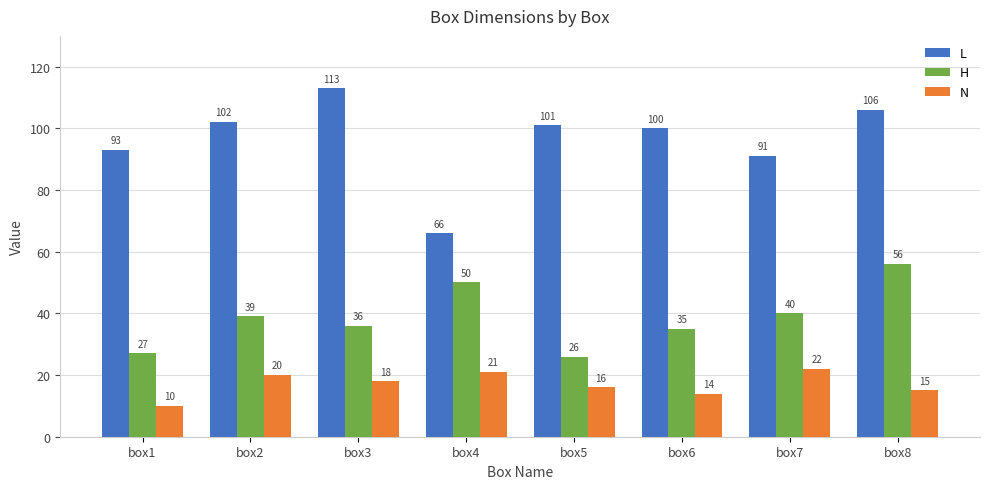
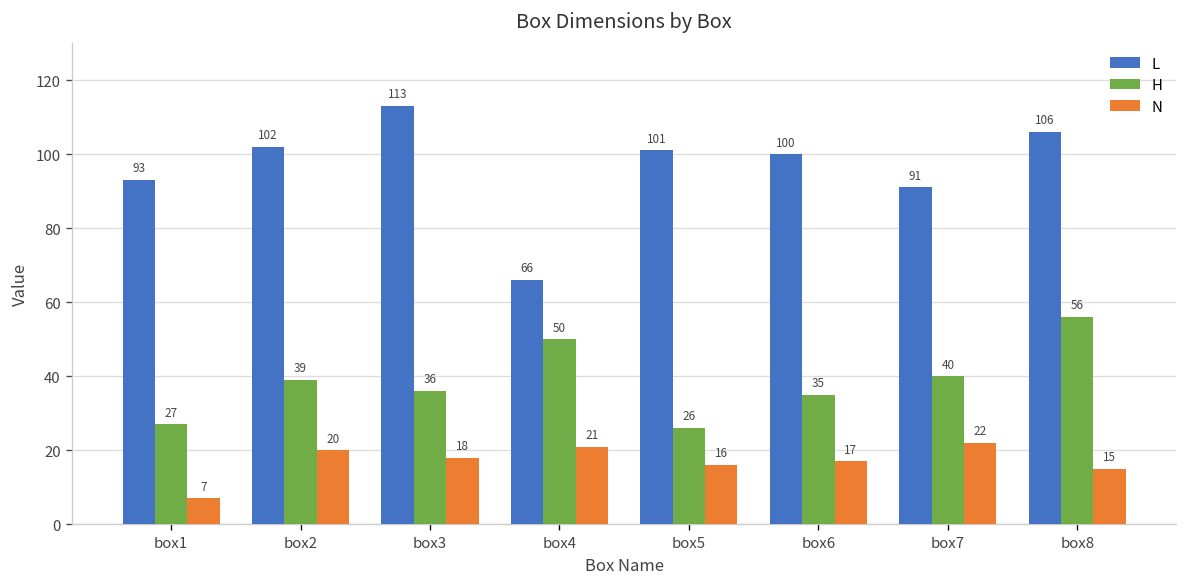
  {
    "L": {
      "box1": 93,
      "box2": 102,
      "box3": 113,
      "box4": 66,
      "box5": 101,
      "box6": 100,
      "box7": 91,
      "box8": 106
    },
    "H": {
      "box1": 27,
      "box2": 39,
      "box3": 36,
      "box4": 50,
      "box5": 26,
      "box6": 35,
      "box7": 40,
      "box8": 56
    },
    "N": {
-     "box1": 10,
+     "box1": 7,
      "box2": 20,
      "box3": 18,
      "box4": 21,
      "box5": 16,
-     "box6": 14,
+     "box6": 17,
      "box7": 22,
      "box8": 15
    }
  }
